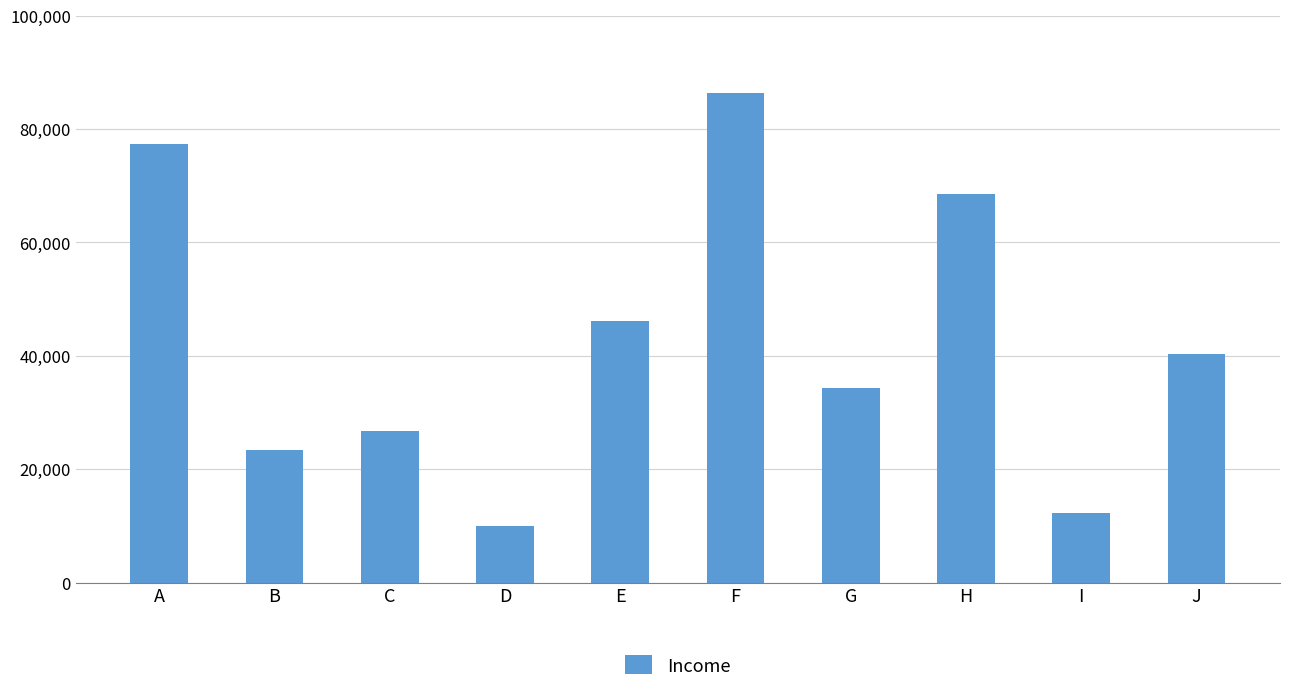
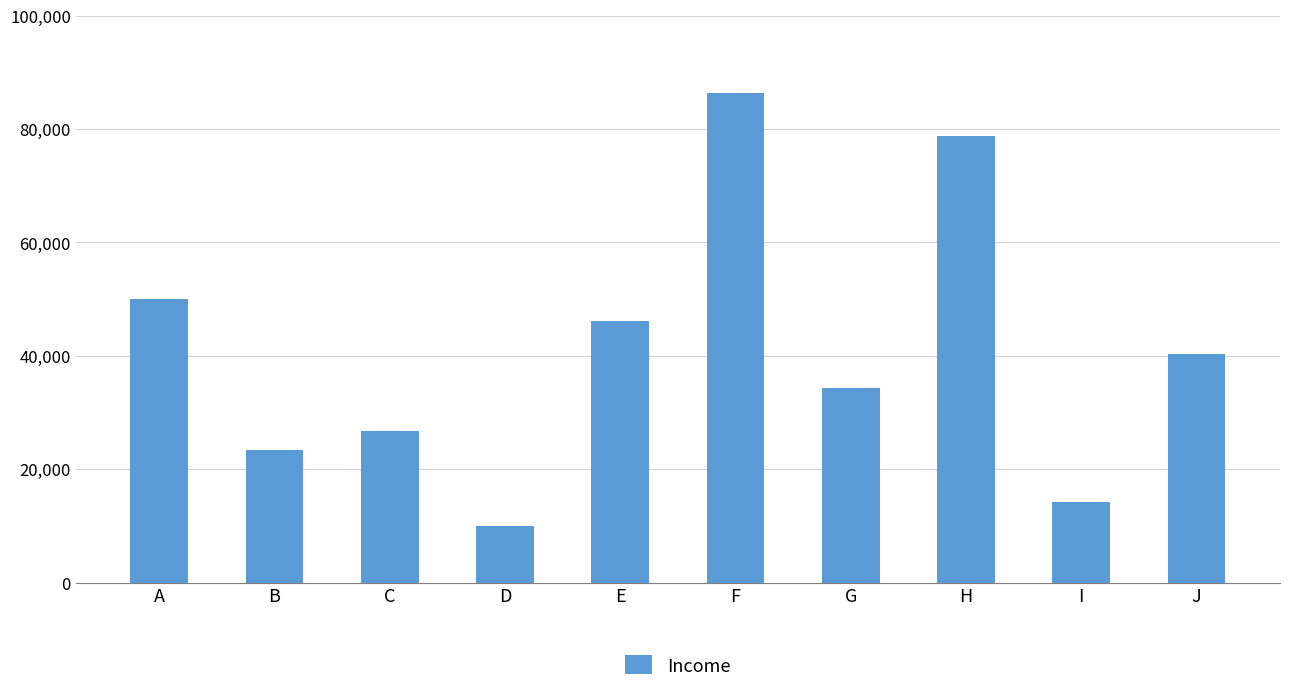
  {
-   "A": "77,000",
+   "A": "50,000",
    "B": "23,000",
    "C": "27,000",
    "D": "10,000",
    "E": "46,000",
    "F": "86,000",
    "G": "34,000",
-   "H": "69,000",
-   "I": "12,000",
+   "H": "79,000",
+   "I": "14,000",
    "J": "40,000"
  }
